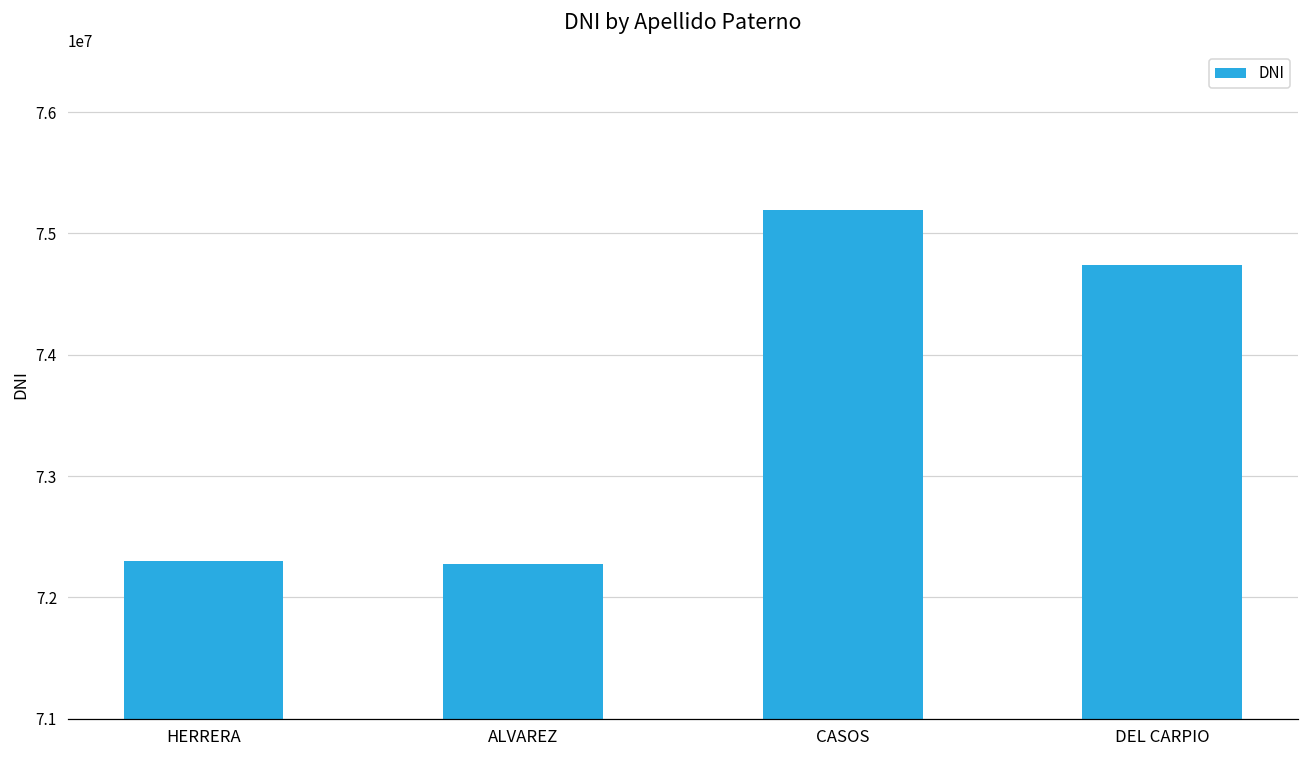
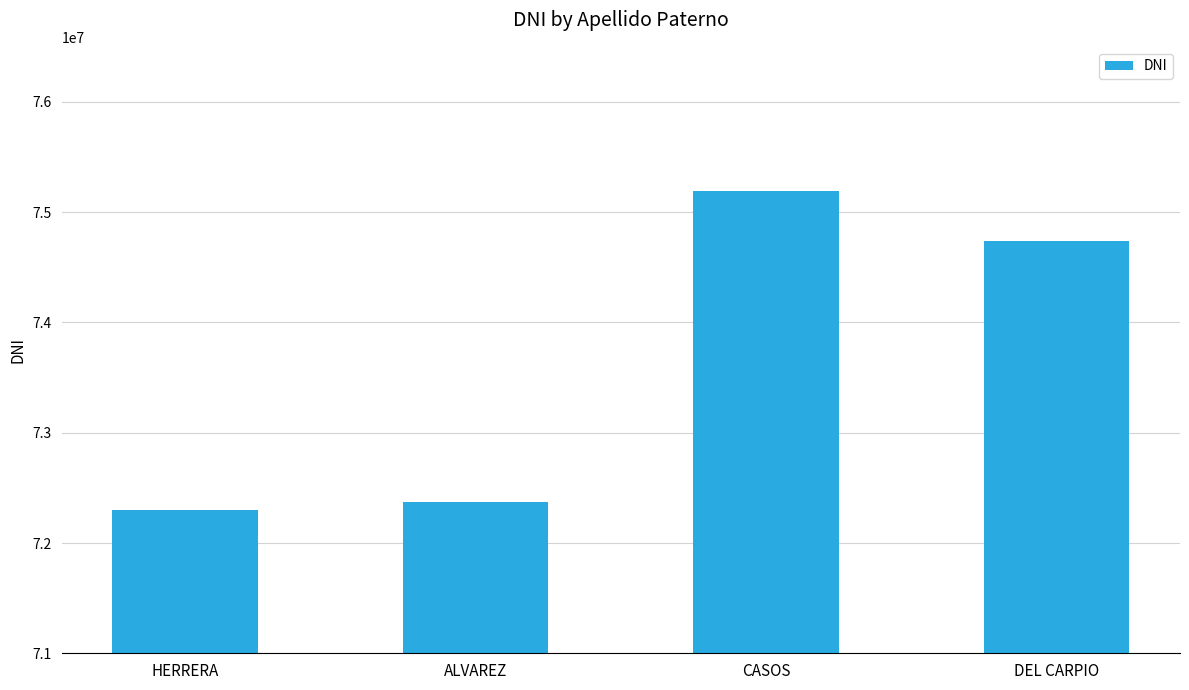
  {
    "HERRERA": 72300000,
-   "ALVAREZ": 72270000,
+   "ALVAREZ": 72370000,
    "CASOS": 75200000,
    "DEL CARPIO": 74740000
  }
